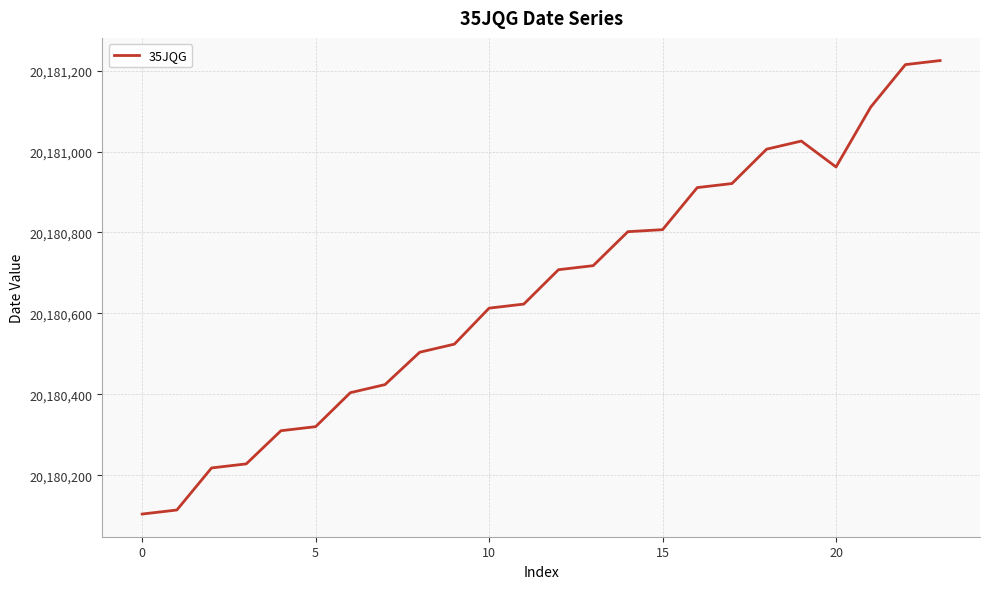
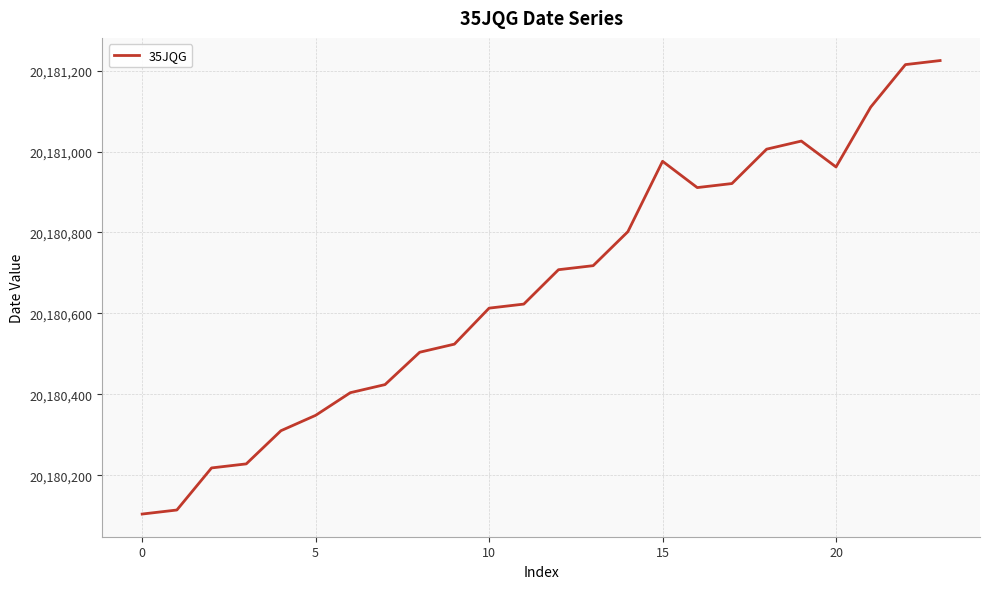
  {
    "0": "20,180,100",
-   "5": "20,180,320",
+   "5": "20,180,350",
    "10": "20,180,610",
-   "15": "20,180,810",
+   "15": "20,180,980",
    "20": "20,180,960"
  }
